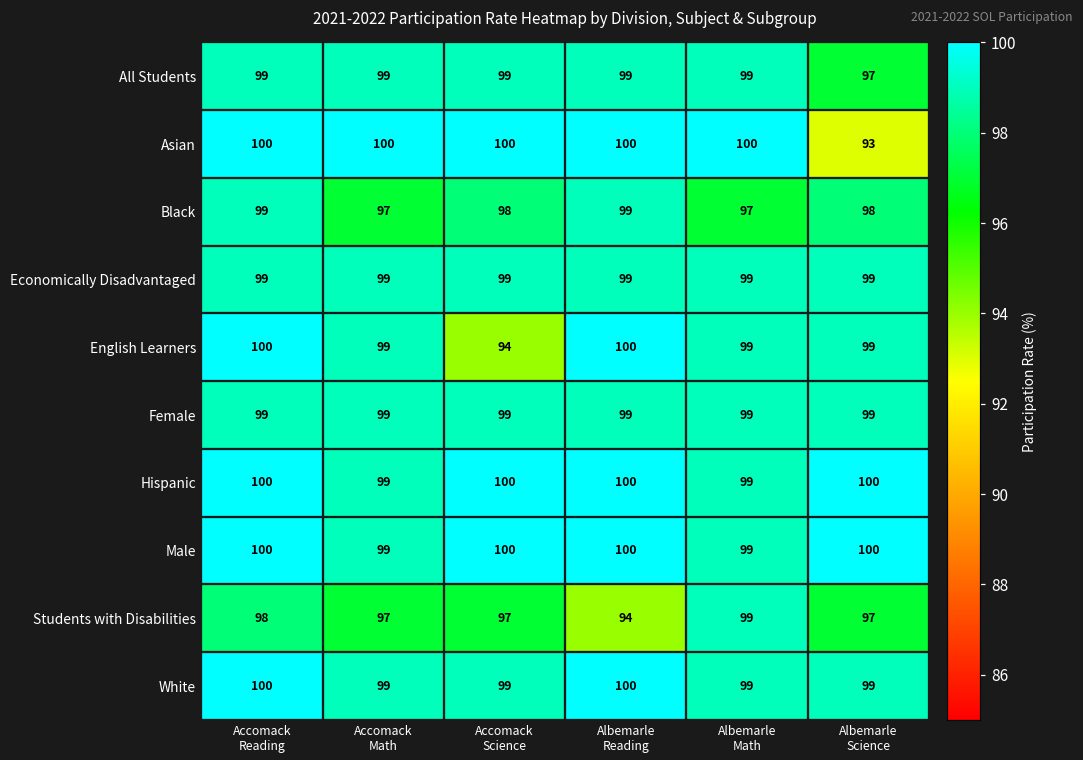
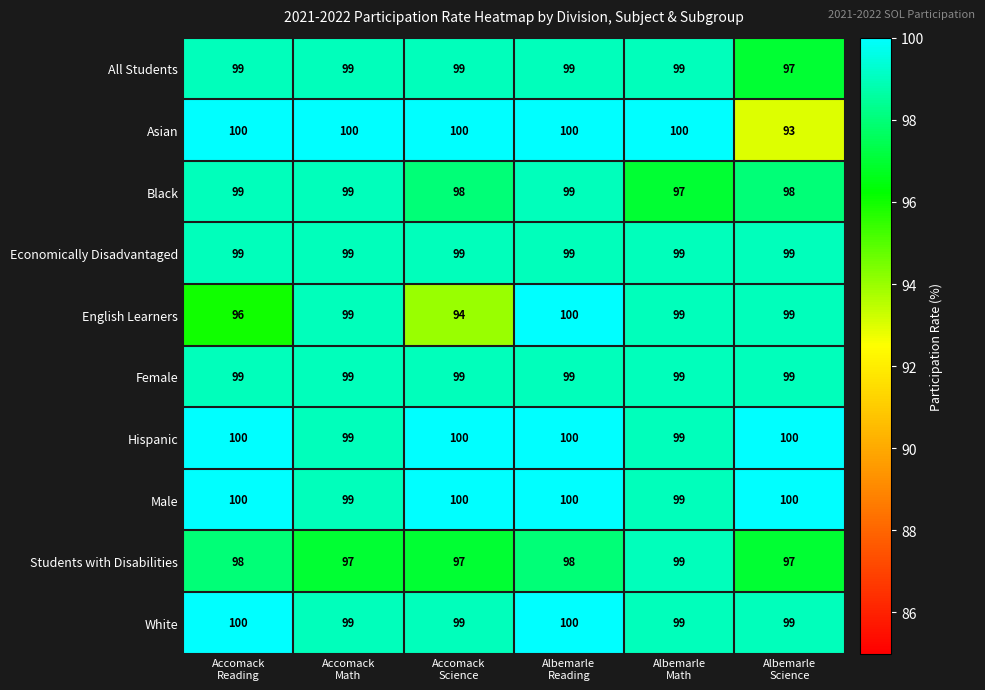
  {
    "All Students": {
      "Accomack Reading": 99,
      "Accomack Math": 99,
      "Accomack Science": 99,
      "Albemarle Reading": 99,
      "Albemarle Math": 99,
      "Albemarle Science": 97
    },
    "Asian": {
      "Accomack Reading": 100,
      "Accomack Math": 100,
      "Accomack Science": 100,
      "Albemarle Reading": 100,
      "Albemarle Math": 100,
      "Albemarle Science": 93
    },
    "Black": {
      "Accomack Reading": 99,
-     "Accomack Math": 97,
+     "Accomack Math": 99,
      "Accomack Science": 98,
      "Albemarle Reading": 99,
      "Albemarle Math": 97,
      "Albemarle Science": 98
    },
    "Economically Disadvantaged": {
      "Accomack Reading": 99,
      "Accomack Math": 99,
      "Accomack Science": 99,
      "Albemarle Reading": 99,
      "Albemarle Math": 99,
      "Albemarle Science": 99
    },
    "English Learners": {
-     "Accomack Reading": 100,
+     "Accomack Reading": 96,
      "Accomack Math": 99,
      "Accomack Science": 94,
      "Albemarle Reading": 100,
      "Albemarle Math": 99,
      "Albemarle Science": 99
    },
    "Female": {
      "Accomack Reading": 99,
      "Accomack Math": 99,
      "Accomack Science": 99,
      "Albemarle Reading": 99,
      "Albemarle Math": 99,
      "Albemarle Science": 99
    },
    "Hispanic": {
      "Accomack Reading": 100,
      "Accomack Math": 99,
      "Accomack Science": 100,
      "Albemarle Reading": 100,
      "Albemarle Math": 99,
      "Albemarle Science": 100
    },
    "Male": {
      "Accomack Reading": 100,
      "Accomack Math": 99,
      "Accomack Science": 100,
      "Albemarle Reading": 100,
      "Albemarle Math": 99,
      "Albemarle Science": 100
    },
    "Students with Disabilities": {
      "Accomack Reading": 98,
      "Accomack Math": 97,
      "Accomack Science": 97,
-     "Albemarle Reading": 94,
+     "Albemarle Reading": 98,
      "Albemarle Math": 99,
      "Albemarle Science": 97
    },
    "White": {
      "Accomack Reading": 100,
      "Accomack Math": 99,
      "Accomack Science": 99,
      "Albemarle Reading": 100,
      "Albemarle Math": 99,
      "Albemarle Science": 99
    }
  }
